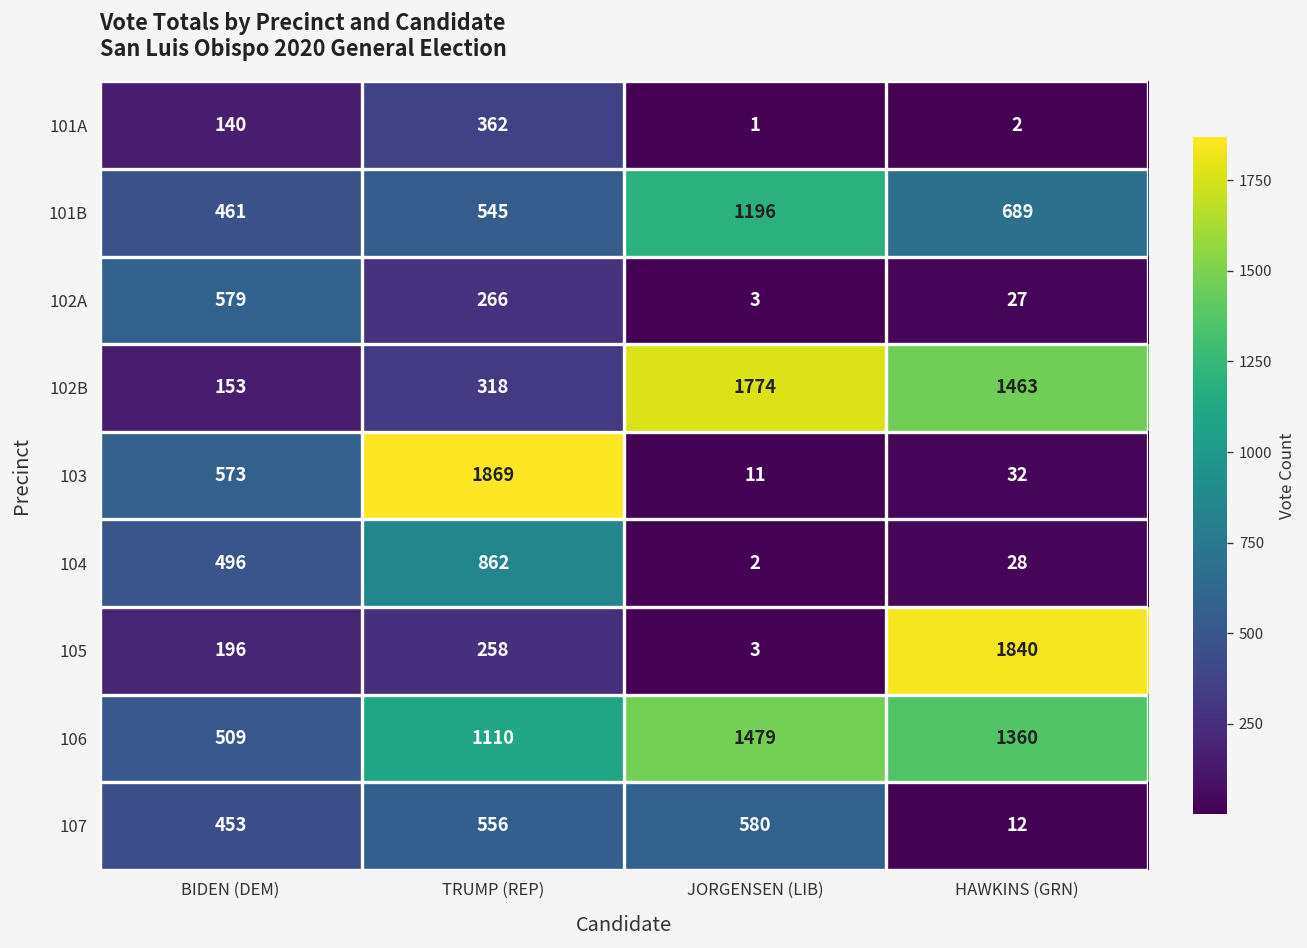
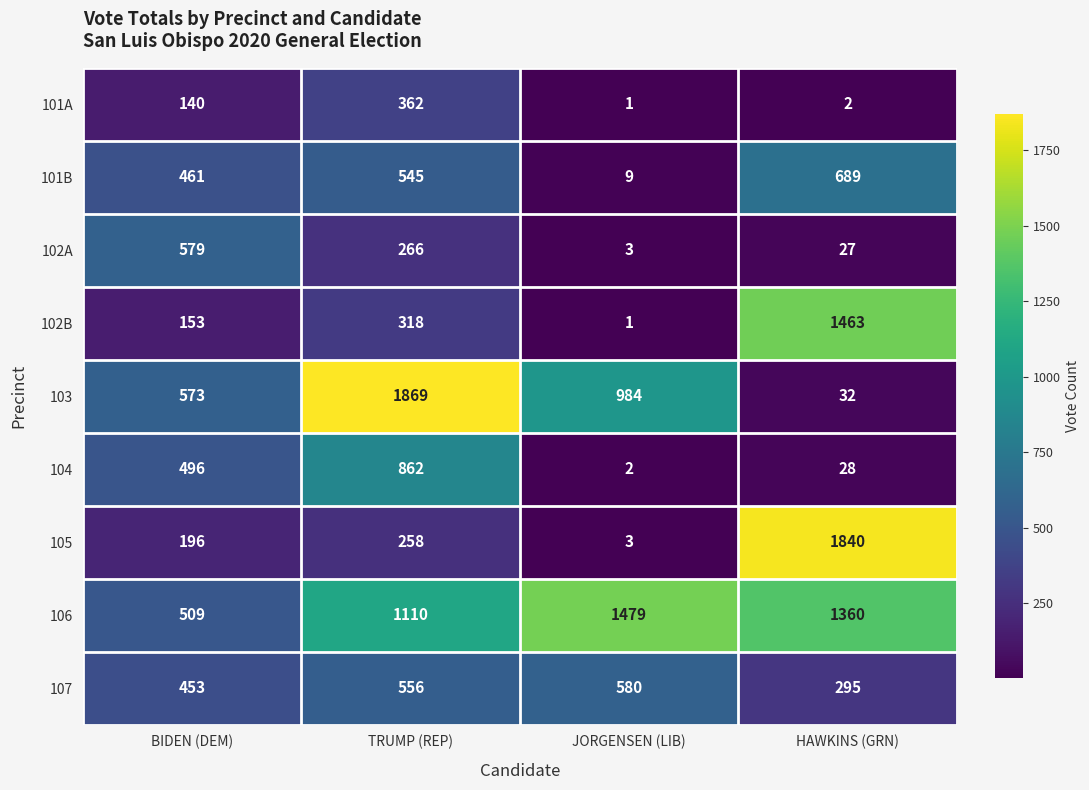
  {
    "101A": {
      "BIDEN (DEM)": 140,
      "TRUMP (REP)": 362,
      "JORGENSEN (LIB)": 1,
      "HAWKINS (GRN)": 2
    },
    "101B": {
      "BIDEN (DEM)": 461,
      "TRUMP (REP)": 545,
-     "JORGENSEN (LIB)": 1196,
+     "JORGENSEN (LIB)": 9,
      "HAWKINS (GRN)": 689
    },
    "102A": {
      "BIDEN (DEM)": 579,
      "TRUMP (REP)": 266,
      "JORGENSEN (LIB)": 3,
      "HAWKINS (GRN)": 27
    },
    "102B": {
      "BIDEN (DEM)": 153,
      "TRUMP (REP)": 318,
-     "JORGENSEN (LIB)": 1774,
+     "JORGENSEN (LIB)": 1,
      "HAWKINS (GRN)": 1463
    },
    "103": {
      "BIDEN (DEM)": 573,
      "TRUMP (REP)": 1869,
-     "JORGENSEN (LIB)": 11,
+     "JORGENSEN (LIB)": 984,
      "HAWKINS (GRN)": 32
    },
    "104": {
      "BIDEN (DEM)": 496,
      "TRUMP (REP)": 862,
      "JORGENSEN (LIB)": 2,
      "HAWKINS (GRN)": 28
    },
    "105": {
      "BIDEN (DEM)": 196,
      "TRUMP (REP)": 258,
      "JORGENSEN (LIB)": 3,
      "HAWKINS (GRN)": 1840
    },
    "106": {
      "BIDEN (DEM)": 509,
      "TRUMP (REP)": 1110,
      "JORGENSEN (LIB)": 1479,
      "HAWKINS (GRN)": 1360
    },
    "107": {
      "BIDEN (DEM)": 453,
      "TRUMP (REP)": 556,
      "JORGENSEN (LIB)": 580,
-     "HAWKINS (GRN)": 12
+     "HAWKINS (GRN)": 295
    }
  }
